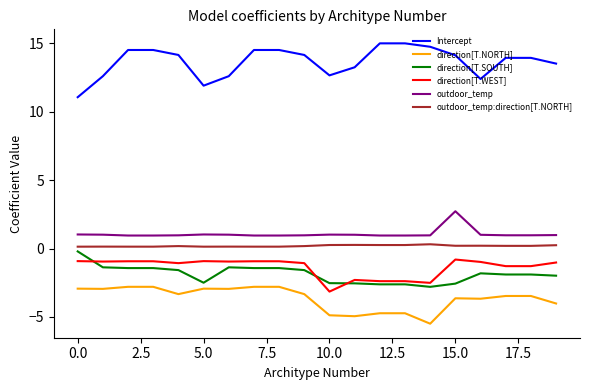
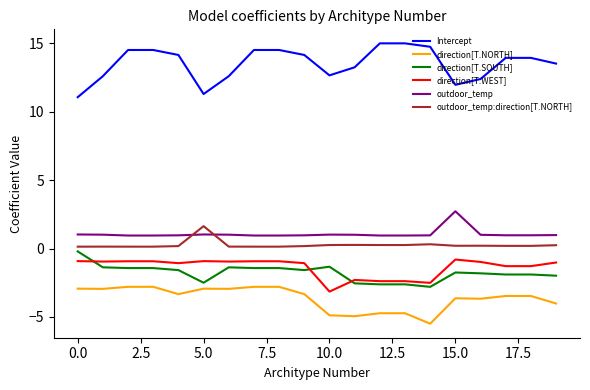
  {
    "Intercept": {
      "0.0": 11.1,
-     "5.0": 11.9,
+     "5.0": 11.3,
      "10.0": 12.7,
-     "15.0": 14.1
+     "15.0": 12.0
    },
    "direction[T.NORTH]": {
      "0.0": -2.9,
      "5.0": -2.9,
      "10.0": -4.9,
      "15.0": -3.6
    },
    "direction[T.SOUTH]": {
      "0.0": -0.2,
      "5.0": -2.5,
-     "10.0": -2.5,
-     "15.0": -2.6
+     "10.0": -1.3,
+     "15.0": -1.8
    },
    "direction[T.WEST]": {
      "0.0": -0.9,
      "5.0": -0.9,
      "10.0": -3.2,
      "15.0": -0.8
    },
    "outdoor_temp": {
      "0.0": 1.0,
      "5.0": 1.0,
      "10.0": 1.0,
      "15.0": 2.7
    },
    "outdoor_temp:direction[T.NORTH]": {
      "0.0": 0.1,
-     "5.0": 0.1,
+     "5.0": 1.6,
      "10.0": 0.3,
      "15.0": 0.2
    }
  }
